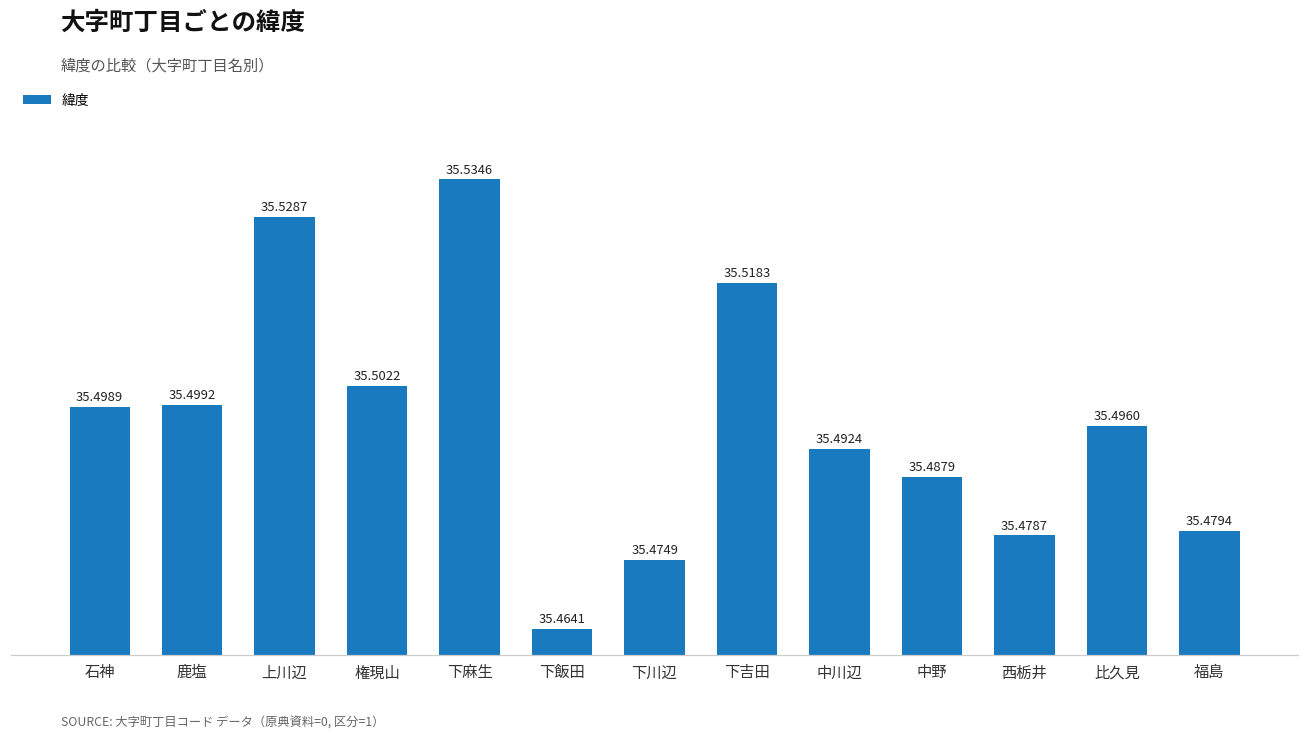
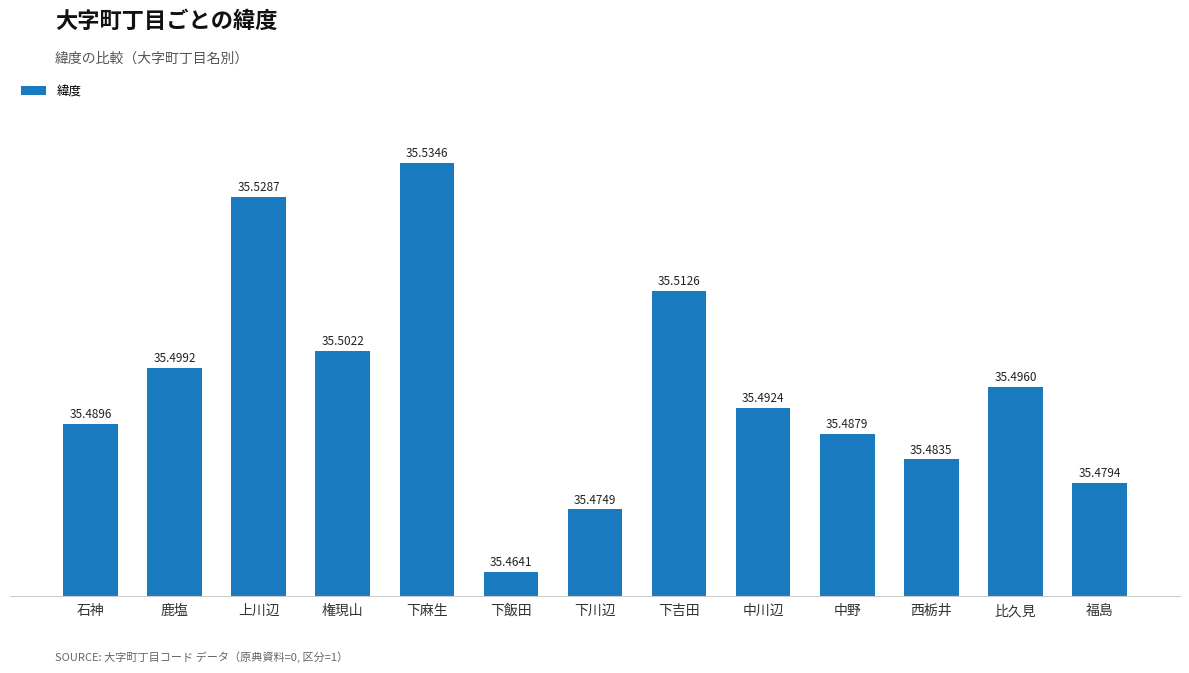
  {
-   "石神": 35.4989,
+   "石神": 35.4896,
    "鹿塩": 35.4992,
    "上川辺": 35.5287,
    "権現山": 35.5022,
    "下麻生": 35.5346,
    "下飯田": 35.4641,
    "下川辺": 35.4749,
-   "下吉田": 35.5183,
+   "下吉田": 35.5126,
    "中川辺": 35.4924,
    "中野": 35.4879,
-   "西栃井": 35.4787,
+   "西栃井": 35.4835,
    "比久見": 35.4960,
    "福島": 35.4794
  }
